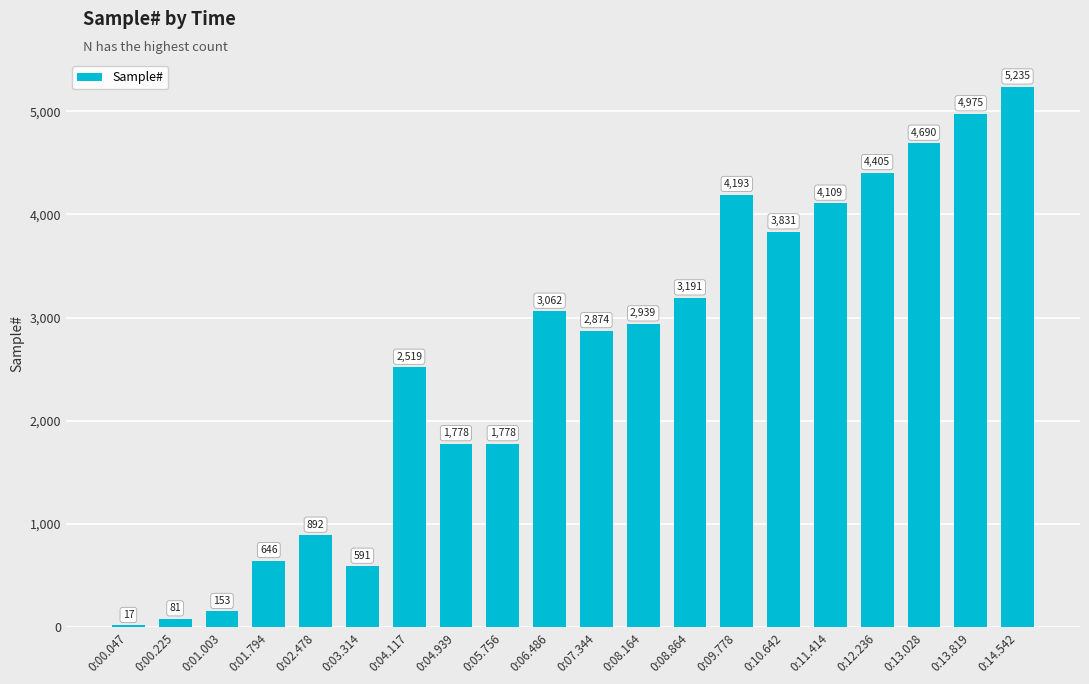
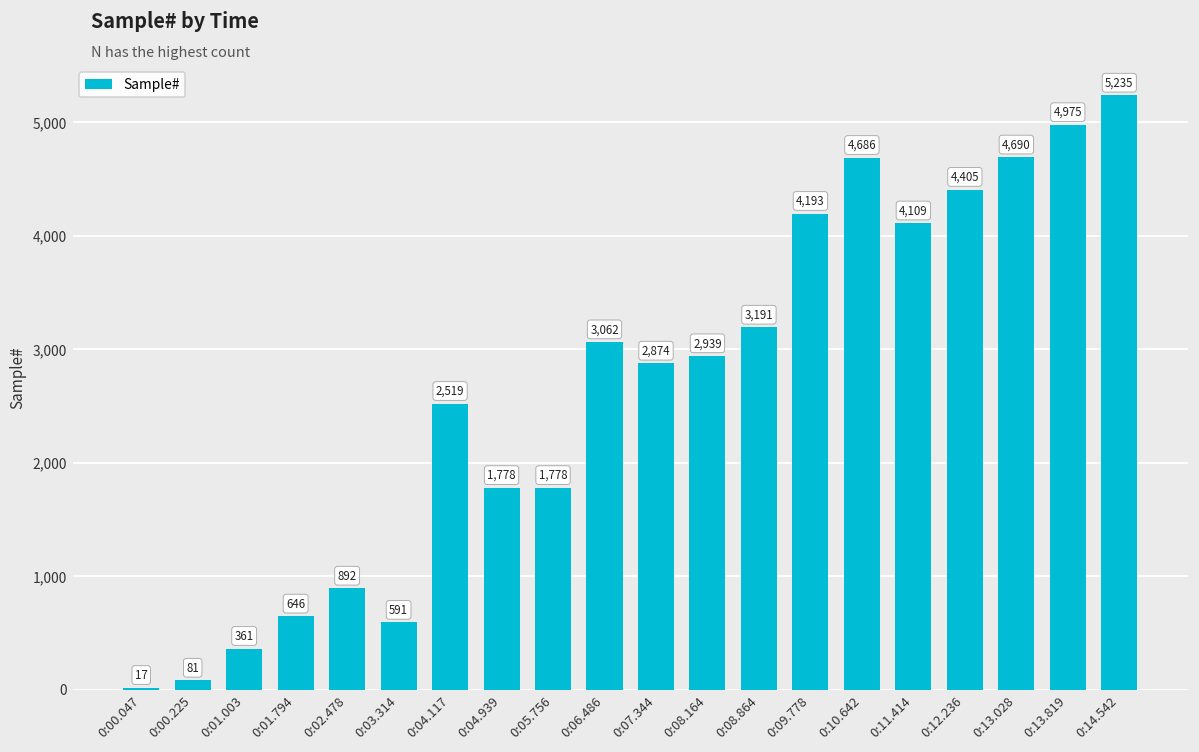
  {
-   "0:01.003": "153",
-   "0:10.642": "3,831"
+   "0:01.003": "361",
+   "0:10.642": "4,686"
  }
